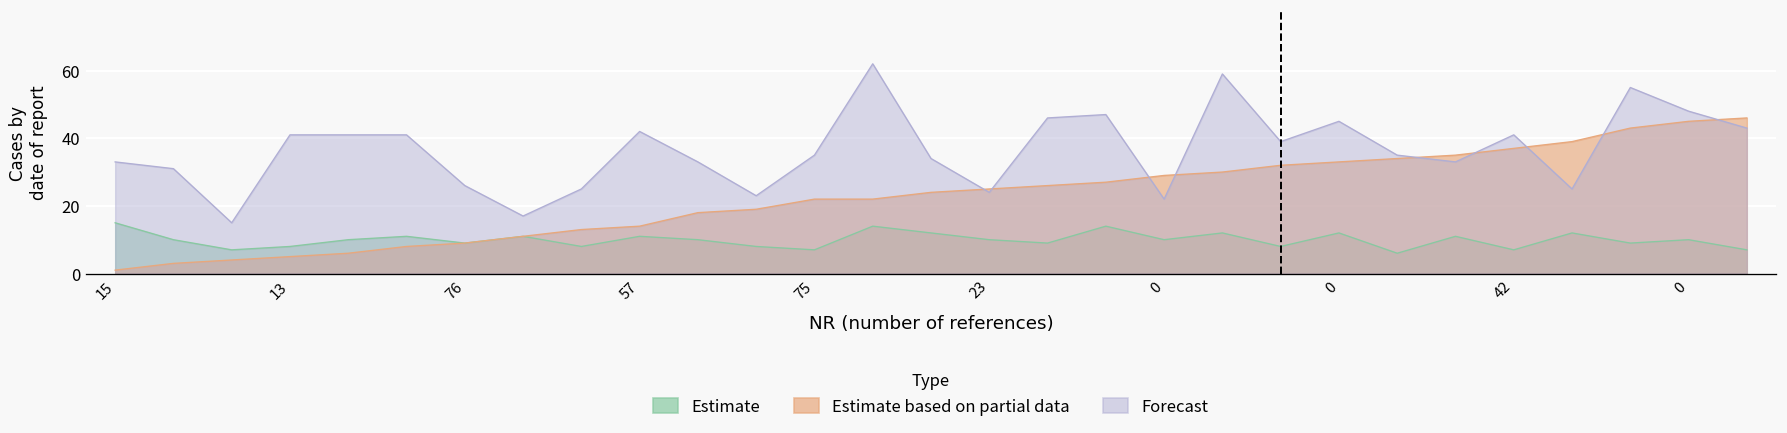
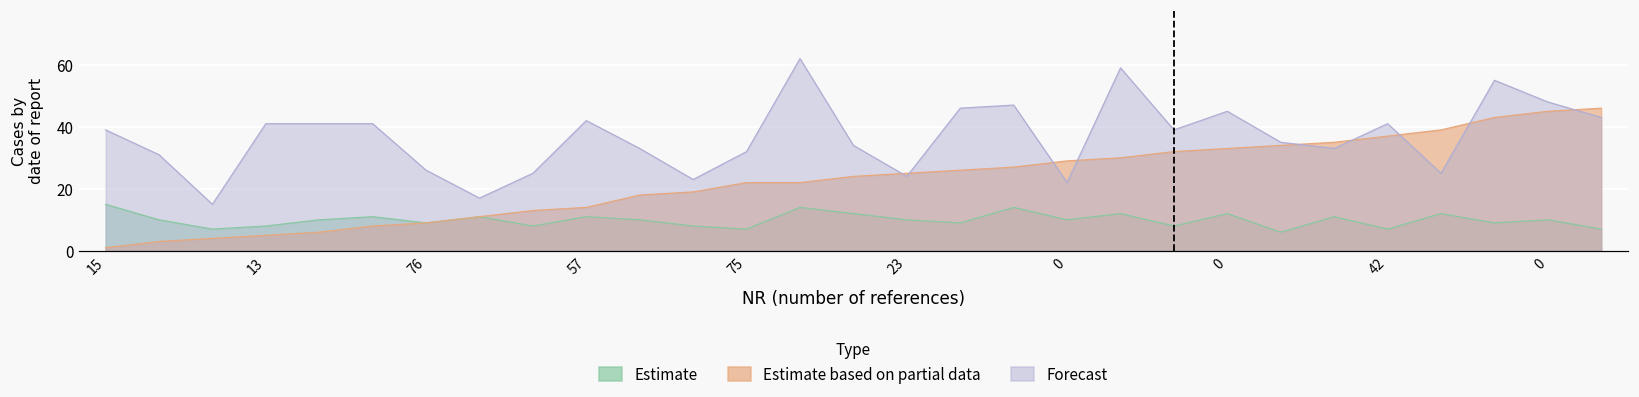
  {
    "Estimate": {
      "15": 15,
      "57": 11,
      "75": 7,
      "42": 7
    },
    "Estimate based on partial data": {
      "15": 1,
      "57": 14,
      "75": 22,
      "42": 37
    },
    "Forecast": {
-     "15": 33,
+     "15": 39,
      "76": 26,
      "57": 42,
-     "75": 35,
+     "75": 32,
      "42": 41
    }
  }
